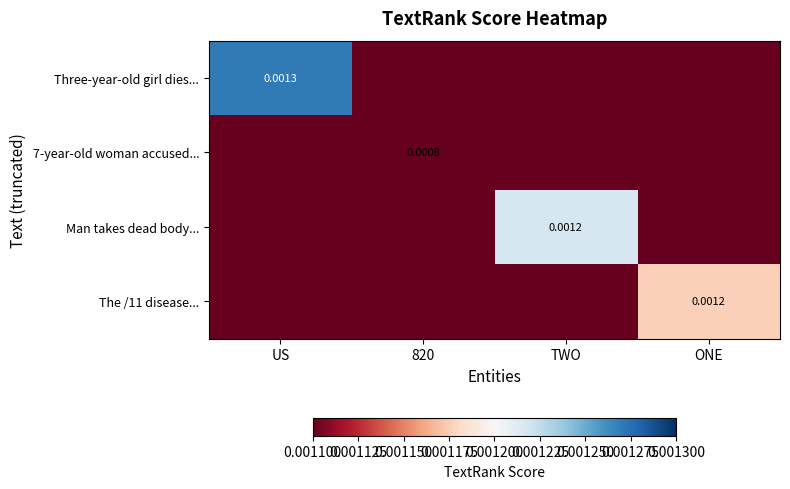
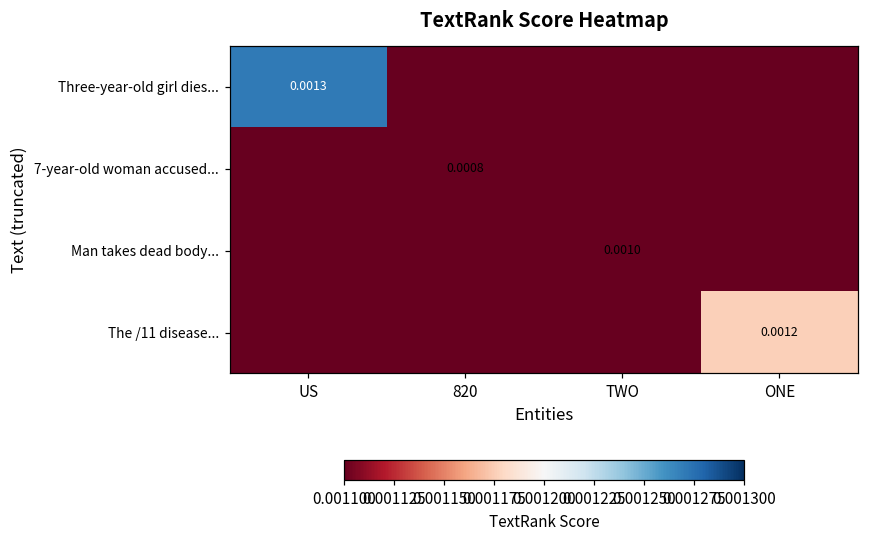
  {
    "Three-year-old girl dies...": {
      "US": 0.0013
    },
    "7-year-old woman accused...": {
      "820": 0.0008
    },
    "Man takes dead body...": {
-     "TWO": 0.0012
+     "TWO": 0.0010
    },
    "The /11 disease...": {
      "ONE": 0.0012
    }
  }
